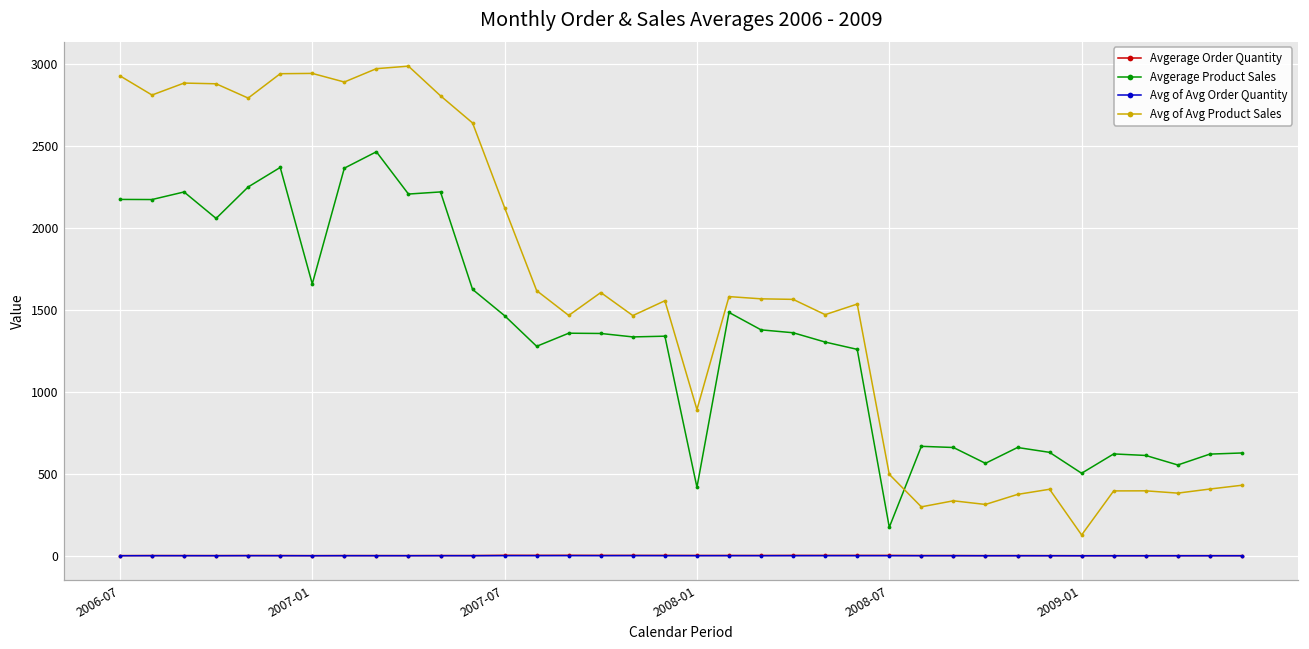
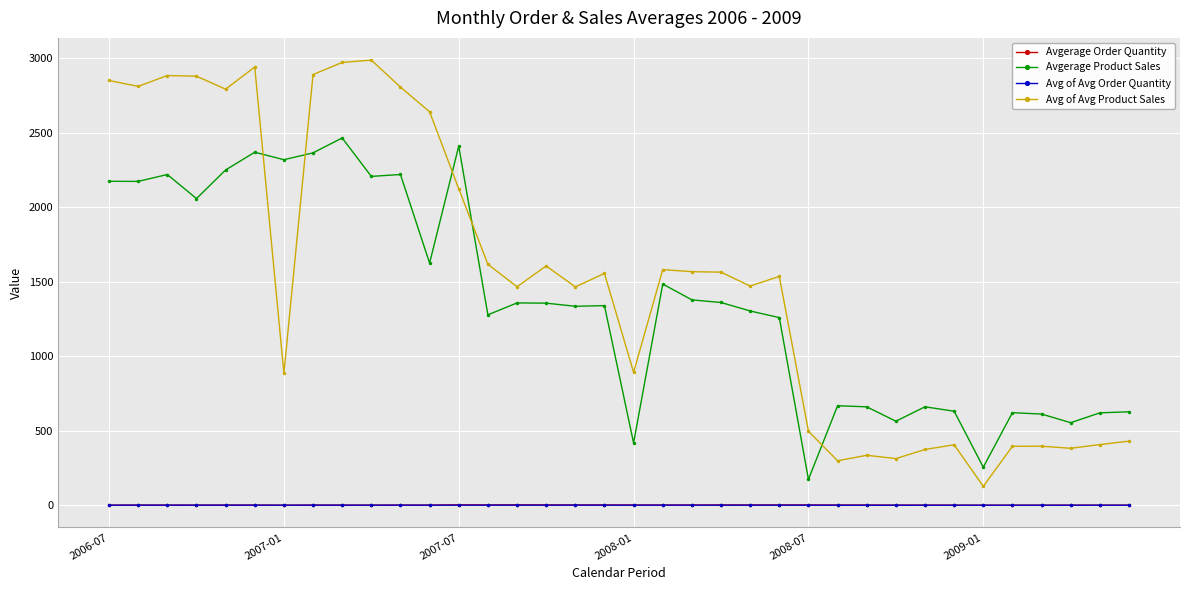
  {
    "Avg of Avg Order Quantity": {
      "2006-07": 0,
      "2007-01": 0,
      "2007-07": 0,
      "2008-01": 0,
      "2008-07": 0,
      "2009-01": 0
    },
    "Avgerage Product Sales": {
      "2006-07": 2170,
-     "2007-01": 1660,
-     "2007-07": 1460,
+     "2007-01": 2320,
+     "2007-07": 2410,
      "2008-01": 420,
      "2008-07": 170,
-     "2009-01": 500
+     "2009-01": 260
    },
    "Avg of Avg Product Sales": {
-     "2006-07": 2930,
-     "2007-01": 2940,
+     "2006-07": 2850,
+     "2007-01": 890,
      "2007-07": 2120,
      "2008-01": 890,
      "2008-07": 500,
      "2009-01": 130
    }
  }
